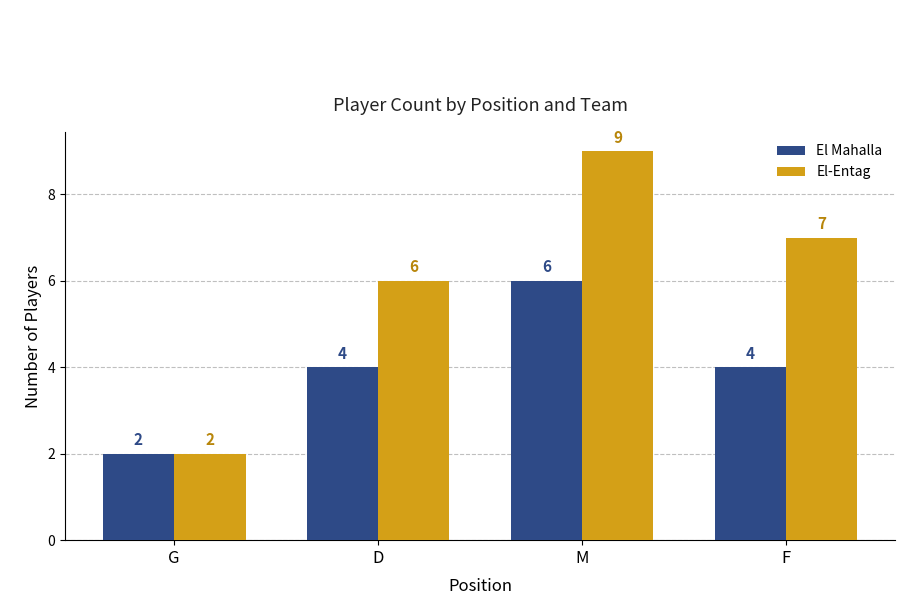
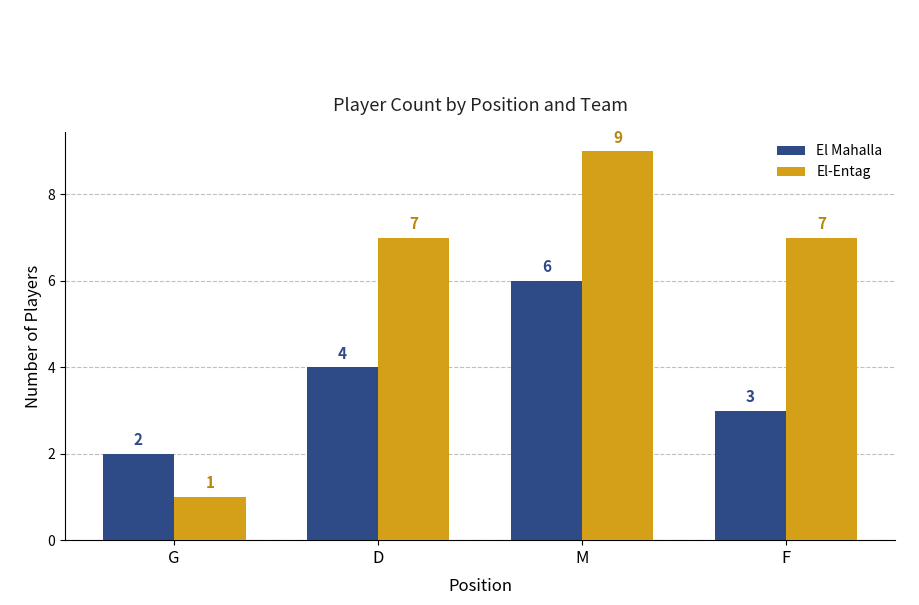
  {
    "El Mahalla": {
      "G": 2,
      "D": 4,
      "M": 6,
-     "F": 4
+     "F": 3
    },
    "El-Entag": {
-     "G": 2,
-     "D": 6,
+     "G": 1,
+     "D": 7,
      "M": 9,
      "F": 7
    }
  }
